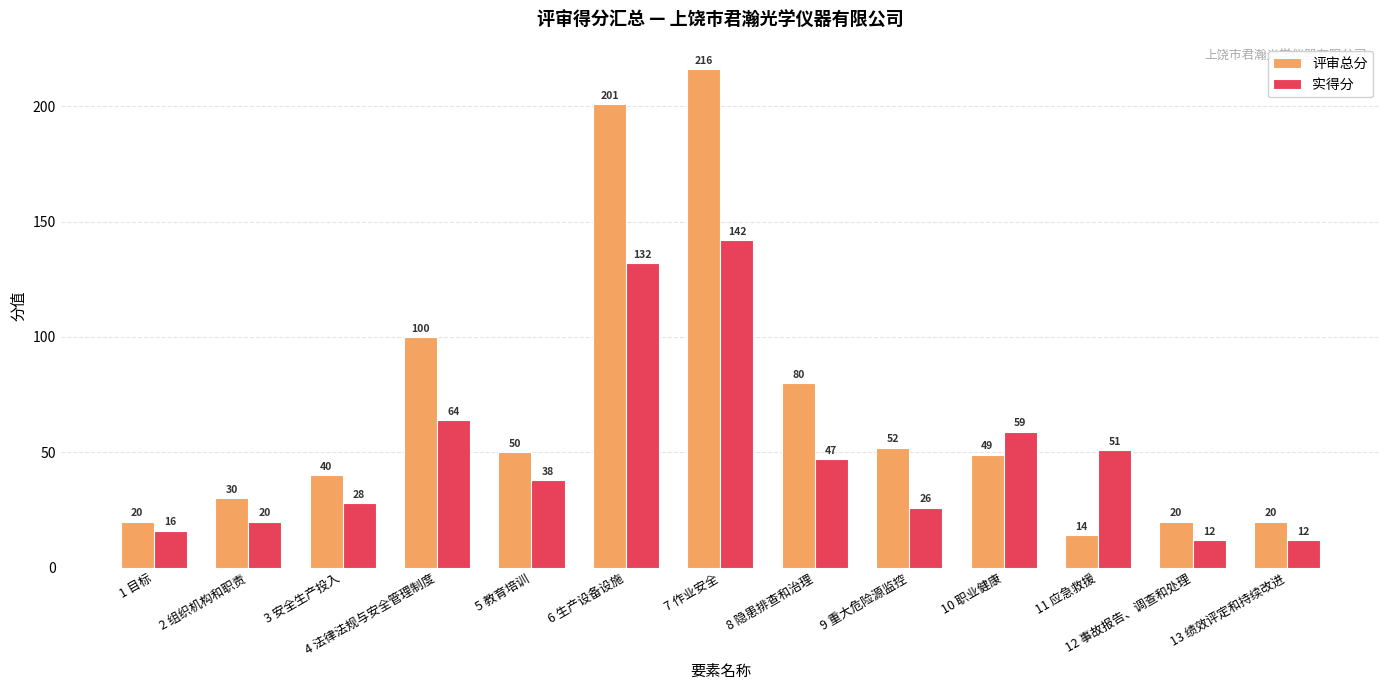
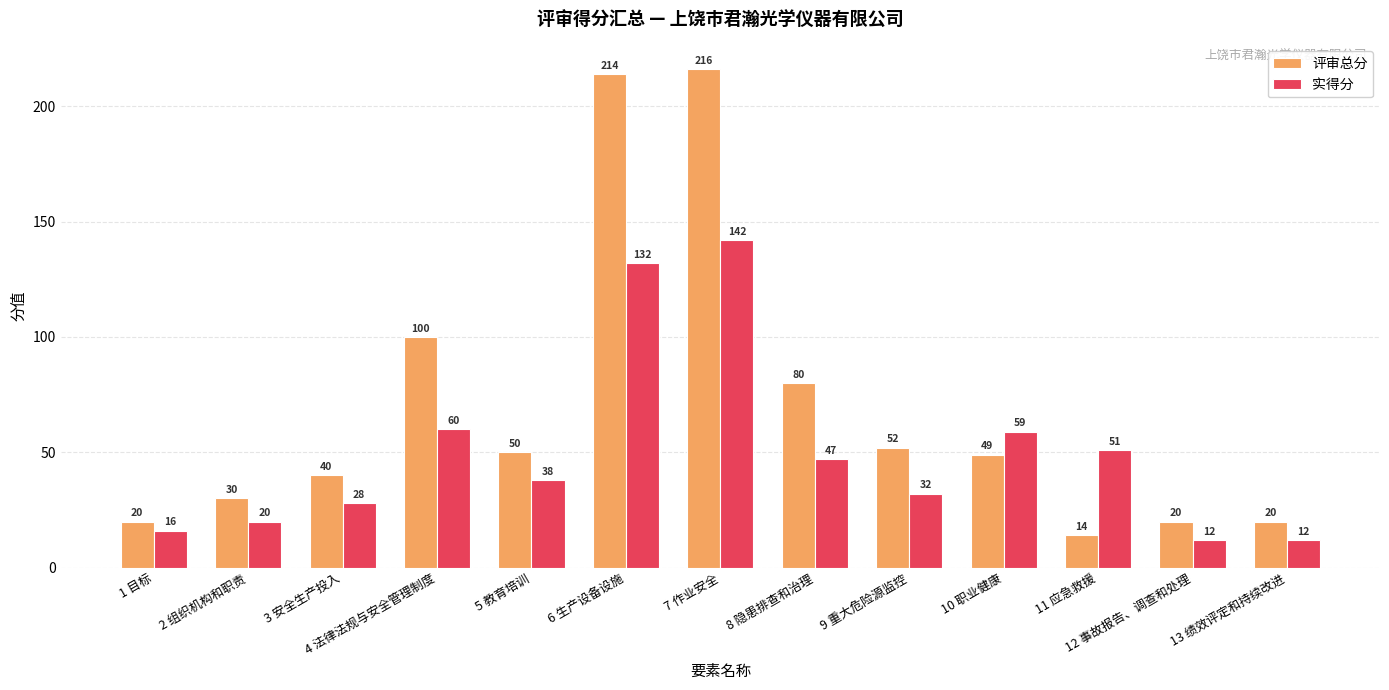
  {
    "评审总分": {
      "1 目标": 20,
      "2 组织机构和职责": 30,
      "3 安全生产投入": 40,
      "4 法律法规与安全管理制度": 100,
      "5 教育培训": 50,
-     "6 生产设备设施": 201,
+     "6 生产设备设施": 214,
      "7 作业安全": 216,
      "8 隐患排查和治理": 80,
      "9 重大危险源监控": 52,
      "10 职业健康": 49,
      "11 应急救援": 14,
      "12 事故报告、调查和处理": 20,
      "13 绩效评定和持续改进": 20
    },
    "实得分": {
      "1 目标": 16,
      "2 组织机构和职责": 20,
      "3 安全生产投入": 28,
-     "4 法律法规与安全管理制度": 64,
+     "4 法律法规与安全管理制度": 60,
      "5 教育培训": 38,
      "6 生产设备设施": 132,
      "7 作业安全": 142,
      "8 隐患排查和治理": 47,
-     "9 重大危险源监控": 26,
+     "9 重大危险源监控": 32,
      "10 职业健康": 59,
      "11 应急救援": 51,
      "12 事故报告、调查和处理": 12,
      "13 绩效评定和持续改进": 12
    }
  }
